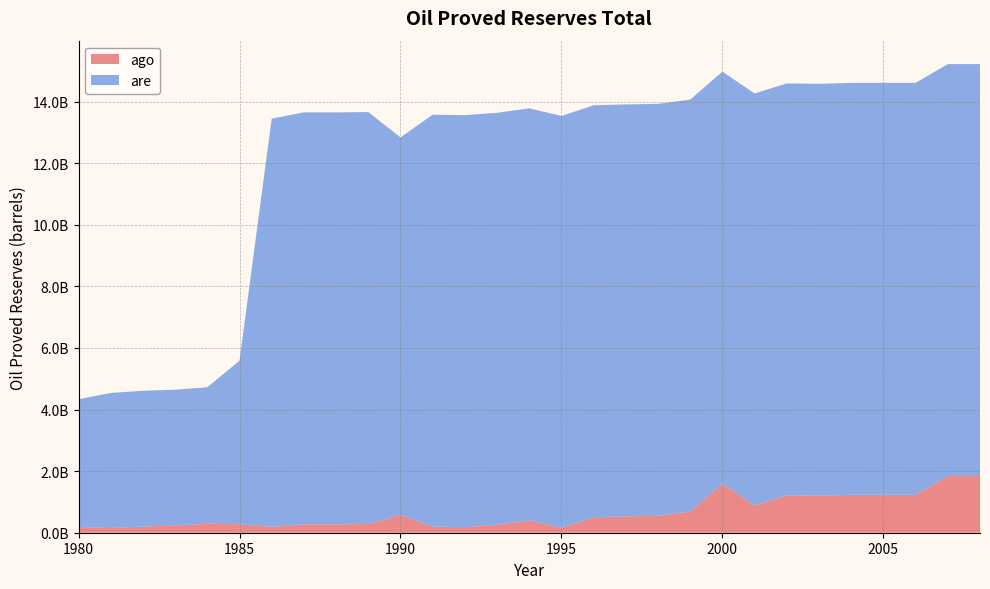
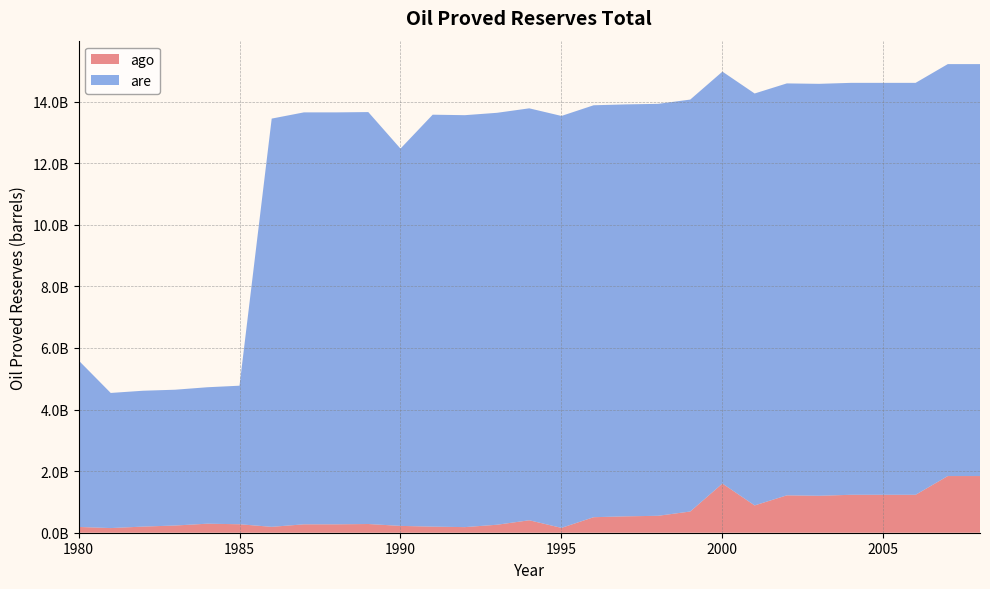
  {
    "ago": {
      "1980": 200000000,
      "1985": 300000000,
-     "1990": 600000000,
+     "1990": 200000000,
      "1995": 200000000,
      "2000": 1600000000,
      "2005": 1200000000
    },
    "are": {
-     "1980": 4100000000,
-     "1985": 5300000000,
+     "1980": 5400000000,
+     "1985": 4500000000,
      "1990": 12300000000,
      "1995": 13400000000,
      "2000": 13400000000,
      "2005": 13400000000
    }
  }
